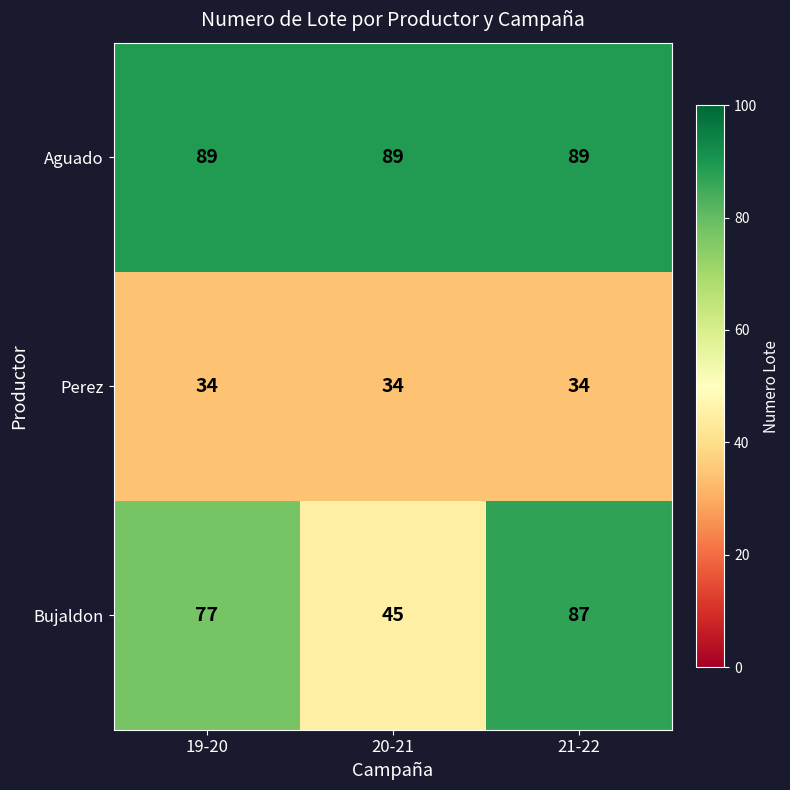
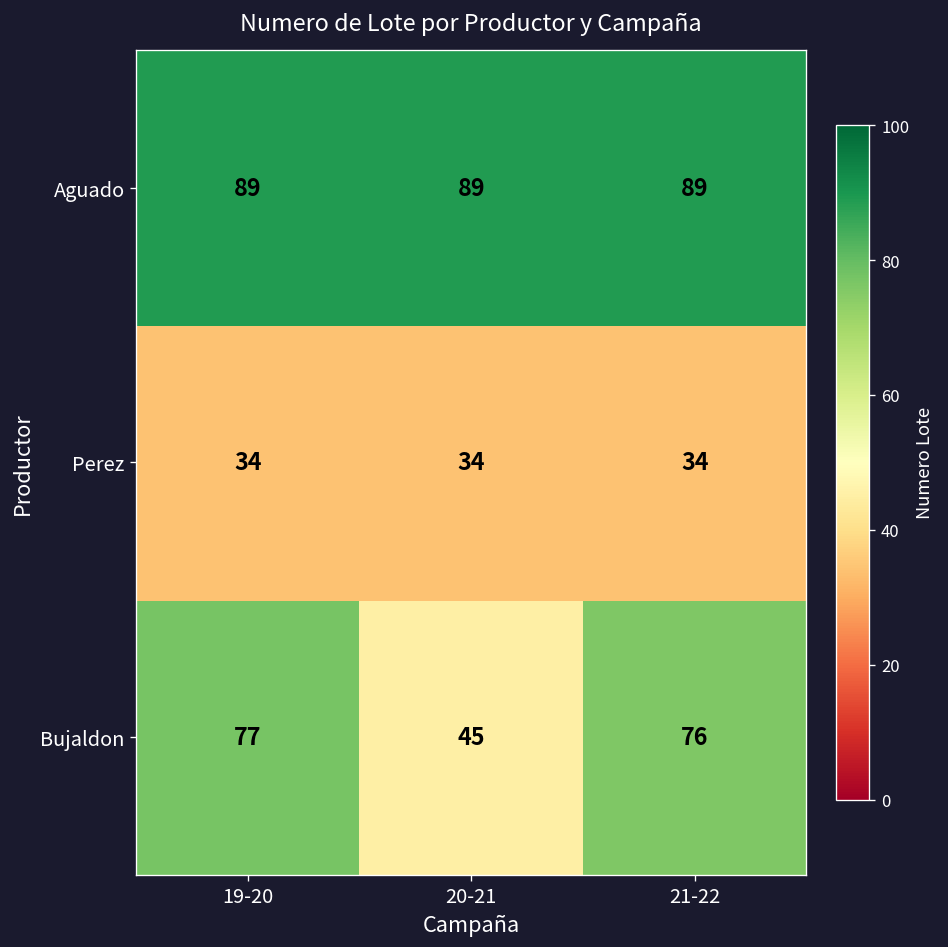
  {
    "Aguado": {
      "19-20": 89,
      "20-21": 89,
      "21-22": 89
    },
    "Perez": {
      "19-20": 34,
      "20-21": 34,
      "21-22": 34
    },
    "Bujaldon": {
      "19-20": 77,
      "20-21": 45,
-     "21-22": 87
+     "21-22": 76
    }
  }
